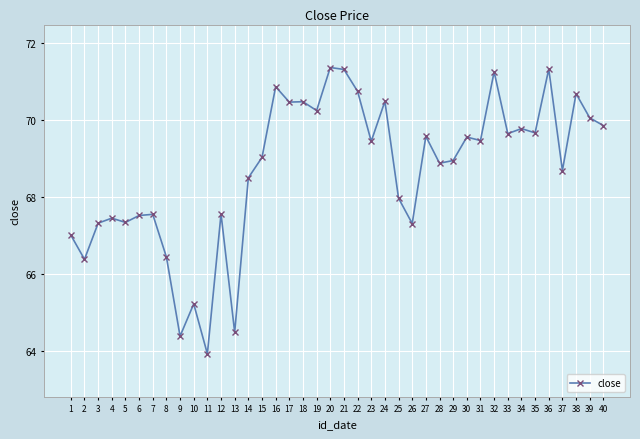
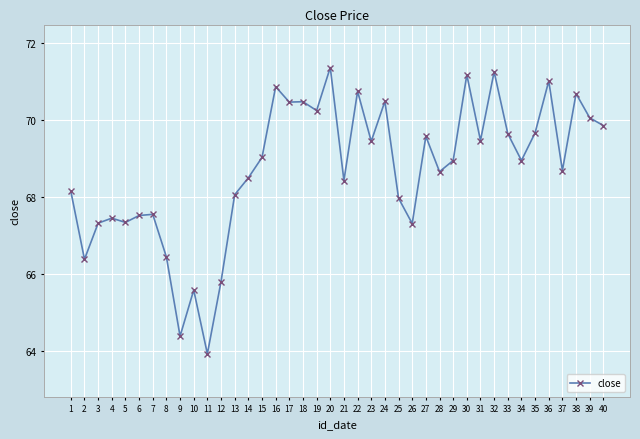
  {
-   "1": 67.0,
+   "1": 68.2,
    "2": 66.4,
    "3": 67.3,
    "4": 67.5,
    "5": 67.3,
    "6": 67.5,
    "7": 67.6,
    "8": 66.4,
    "9": 64.4,
-   "10": 65.2,
+   "10": 65.6,
    "11": 63.9,
-   "12": 67.6,
-   "13": 64.5,
+   "12": 65.8,
+   "13": 68.1,
    "14": 68.5,
    "15": 69.0,
    "16": 70.9,
    "17": 70.5,
    "18": 70.5,
    "19": 70.3,
    "20": 71.4,
-   "21": 71.3,
+   "21": 68.4,
    "22": 70.8,
    "23": 69.5,
    "24": 70.5,
    "25": 68.0,
    "26": 67.3,
    "27": 69.6,
-   "28": 68.9,
+   "28": 68.7,
    "29": 69.0,
-   "30": 69.6,
+   "30": 71.2,
    "31": 69.5,
    "32": 71.3,
    "33": 69.7,
-   "34": 69.8,
+   "34": 69.0,
    "35": 69.7,
-   "36": 71.3,
+   "36": 71.0,
    "37": 68.7,
    "38": 70.7,
    "39": 70.1,
    "40": 69.9
  }
